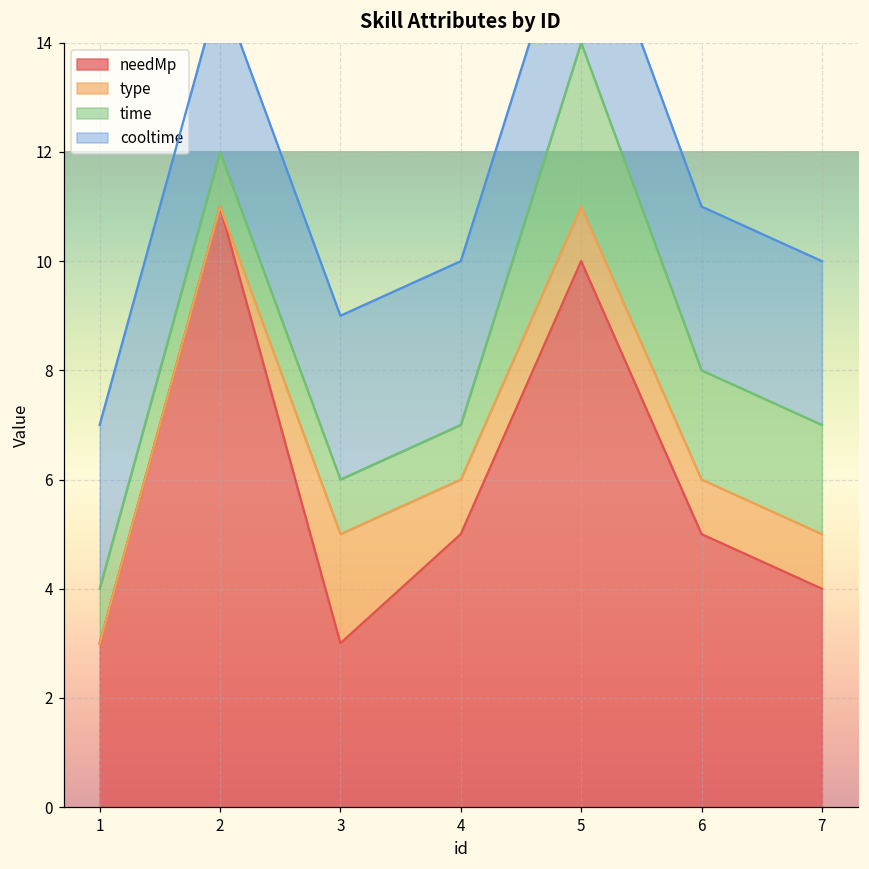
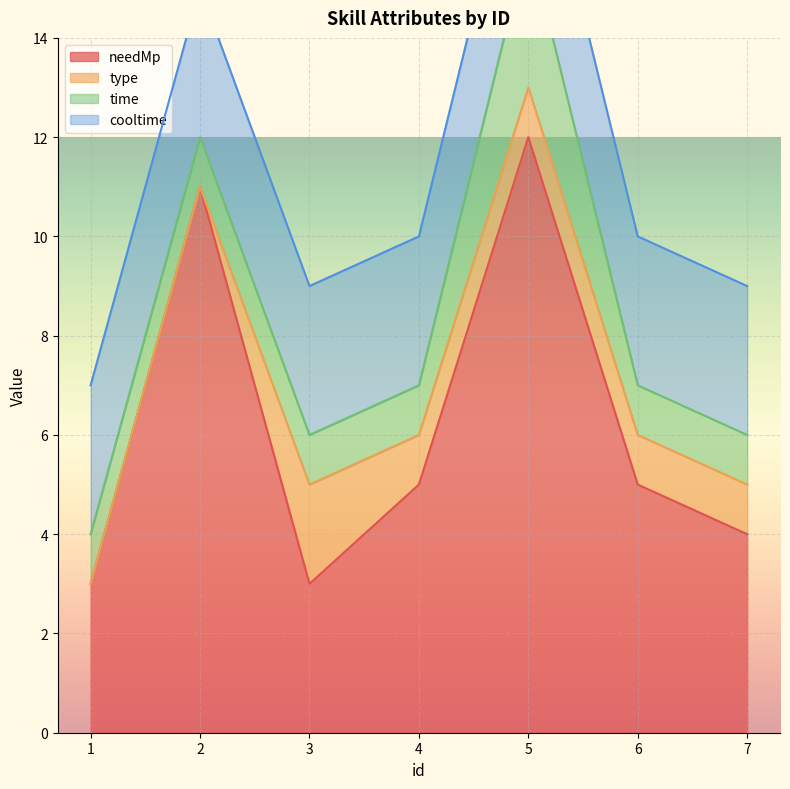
  {
    "needMp": {
      "3": 3,
      "4": 5,
-     "5": 10,
+     "5": 12,
      "6": 5,
      "7": 4
    },
    "type": {
      "3": 5,
      "4": 6,
      "6": 6,
      "7": 5
    },
    "time": {
      "1": 1,
      "2": 1,
      "3": 1,
      "4": 1,
-     "6": 2,
-     "7": 2
+     "6": 1,
+     "7": 1
    },
    "cooltime": {
      "1": 3,
      "3": 3,
      "4": 3,
      "6": 3,
      "7": 3
    }
  }
